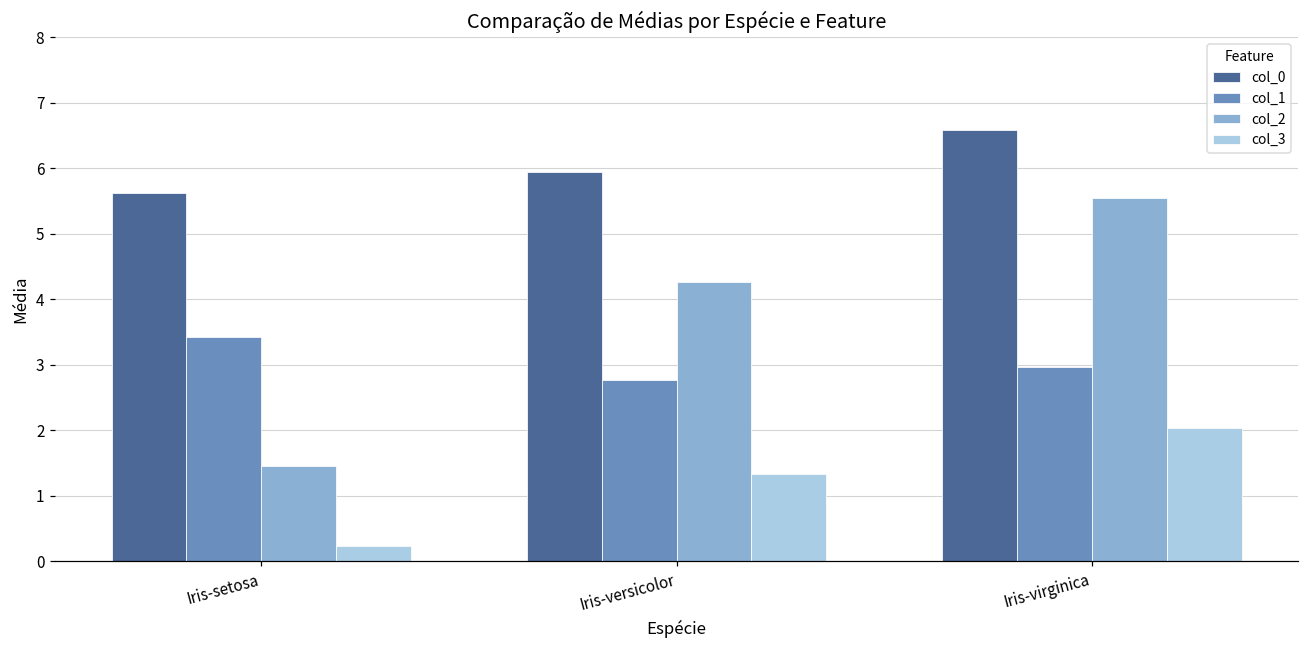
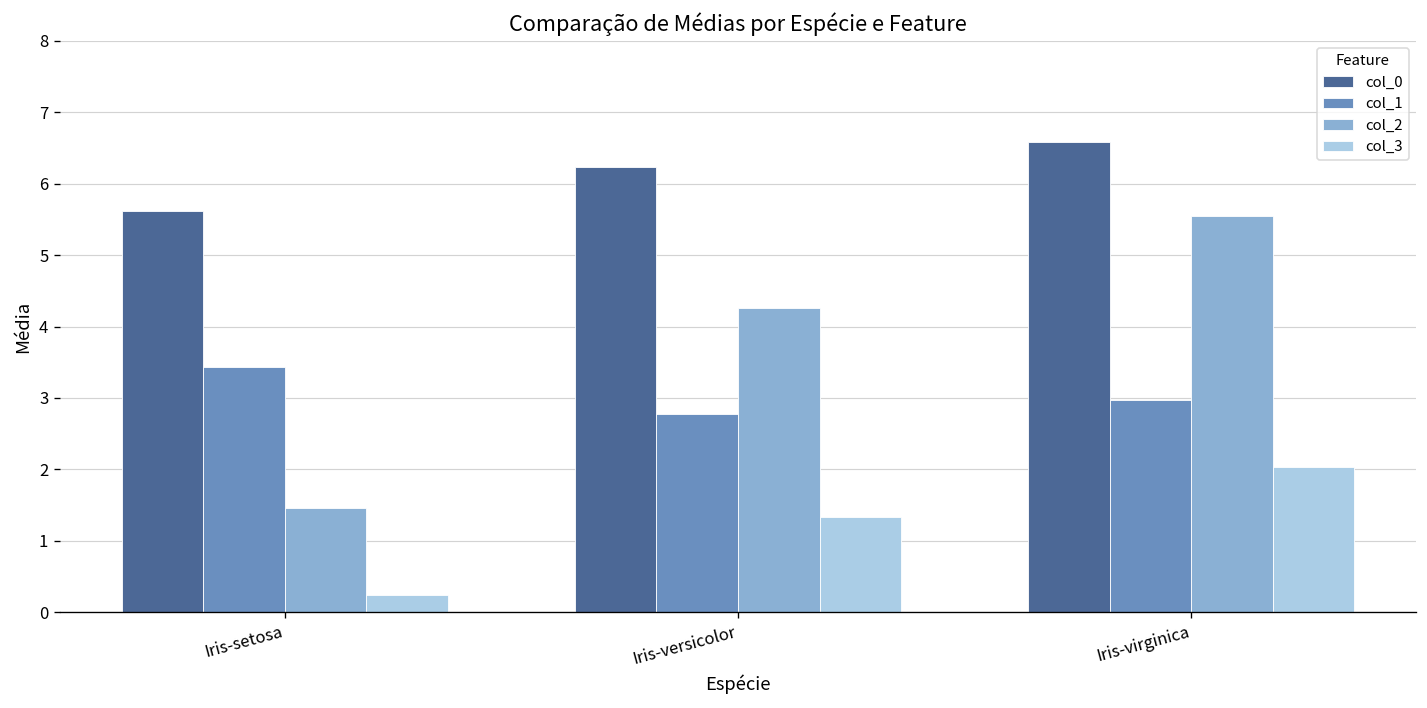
  {
    "col_0": {
      "Iris-setosa": 5.6,
-     "Iris-versicolor": 5.9,
+     "Iris-versicolor": 6.2,
      "Iris-virginica": 6.6
    }
  }
